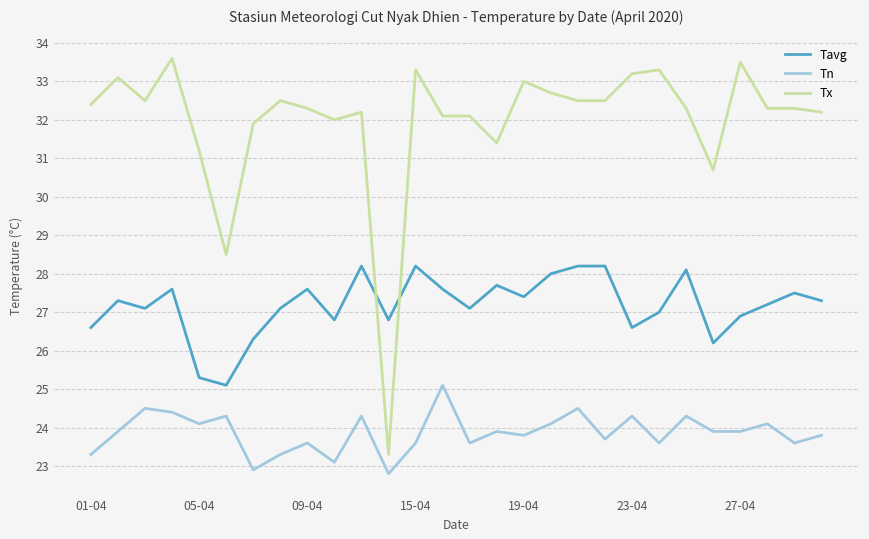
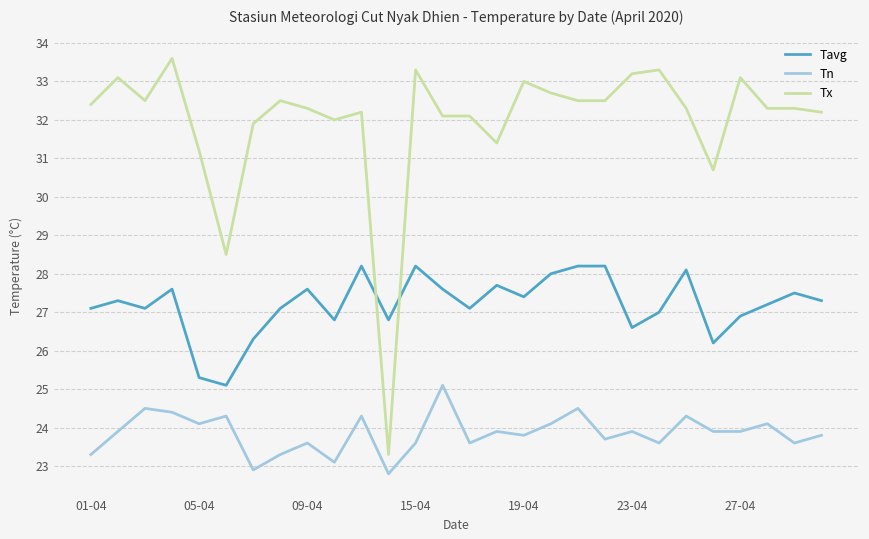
  {
    "Tavg": {
-     "01-04": 26.6,
+     "01-04": 27.1,
      "05-04": 25.3,
      "09-04": 27.6,
      "15-04": 28.2,
      "19-04": 27.4,
      "23-04": 26.6,
      "27-04": 26.9
    },
    "Tn": {
      "01-04": 23.3,
      "05-04": 24.1,
      "09-04": 23.6,
      "15-04": 23.6,
      "19-04": 23.8,
-     "23-04": 24.3,
+     "23-04": 23.9,
      "27-04": 23.9
    },
    "Tx": {
      "01-04": 32.4,
      "05-04": 31.2,
      "09-04": 32.3,
      "15-04": 33.3,
      "19-04": 33.0,
      "23-04": 33.2,
-     "27-04": 33.5
+     "27-04": 33.1
    }
  }
